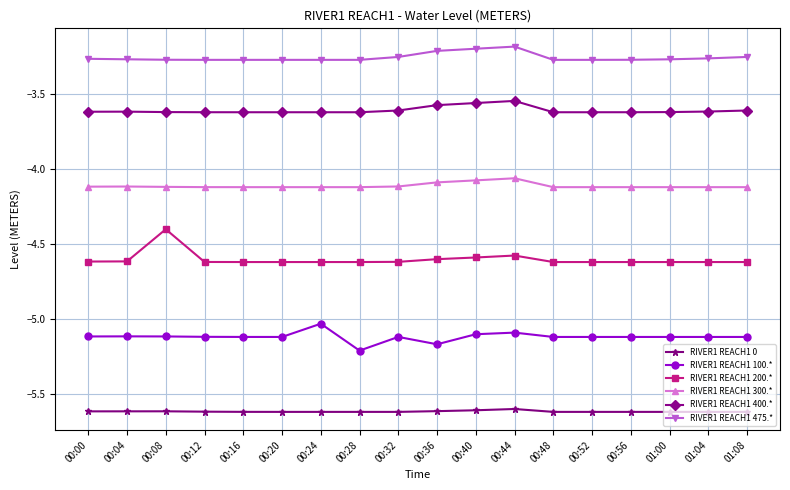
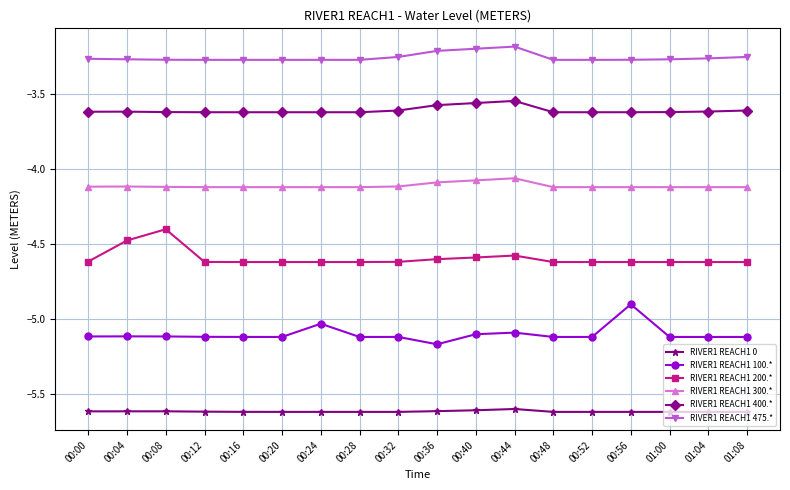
  {
    "RIVER1 REACH1 100.*": {
      "00:00": -5.12,
      "00:04": -5.12,
      "00:08": -5.12,
      "00:12": -5.12,
      "00:16": -5.12,
      "00:20": -5.12,
      "00:24": -5.03,
-     "00:28": -5.21,
+     "00:28": -5.12,
      "00:32": -5.12,
      "00:36": -5.17,
      "00:40": -5.10,
      "00:44": -5.09,
      "00:48": -5.12,
      "00:52": -5.12,
-     "00:56": -5.12,
+     "00:56": -4.90,
      "01:00": -5.12,
      "01:04": -5.12,
      "01:08": -5.12
    },
    "RIVER1 REACH1 200.*": {
      "00:00": -4.62,
-     "00:04": -4.62,
+     "00:04": -4.48,
      "00:08": -4.40,
      "00:12": -4.62,
      "00:16": -4.62,
      "00:20": -4.62,
      "00:24": -4.62,
      "00:28": -4.62,
      "00:32": -4.62,
      "00:36": -4.60,
      "00:40": -4.59,
      "00:44": -4.58,
      "00:48": -4.62,
      "00:52": -4.62,
      "00:56": -4.62,
      "01:00": -4.62,
      "01:04": -4.62,
      "01:08": -4.62
    }
  }
